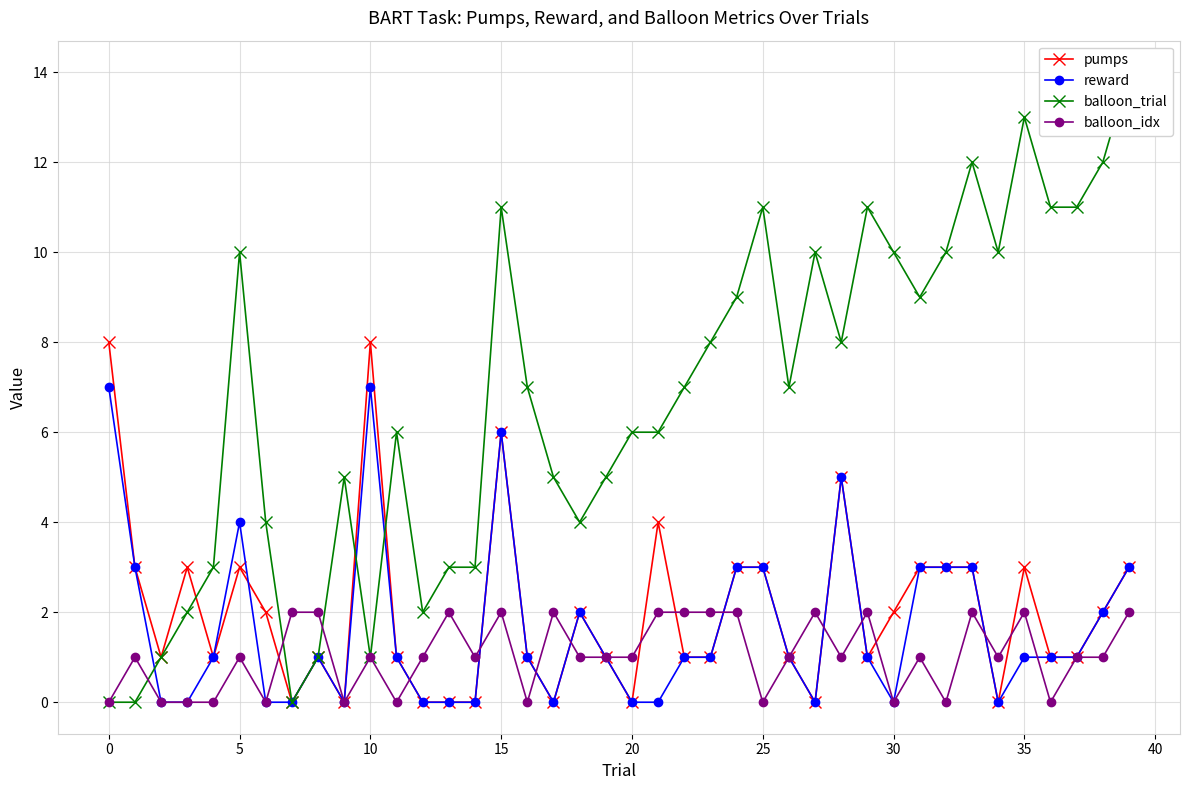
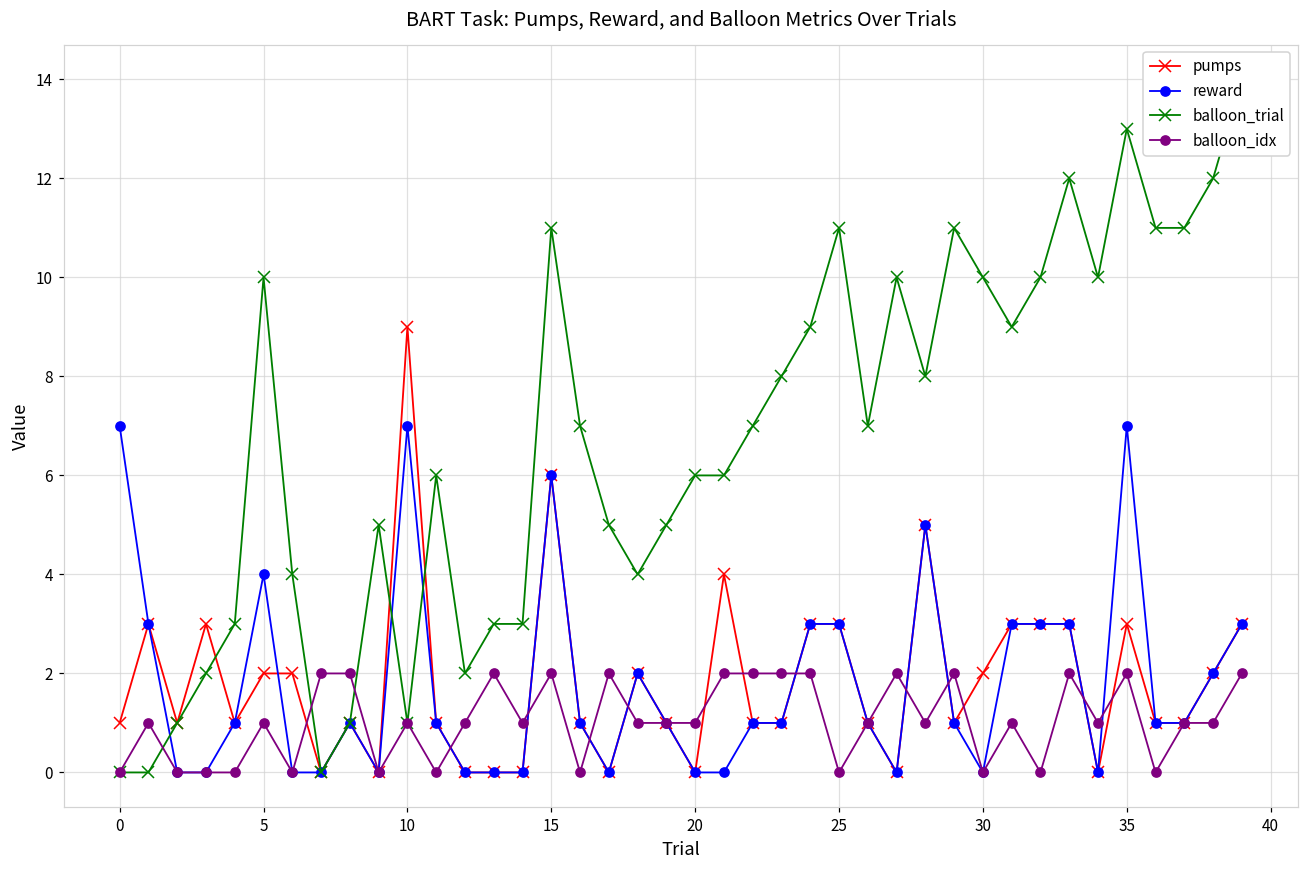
  {
    "pumps": {
-     "0": 8,
-     "5": 3,
-     "10": 8,
+     "0": 1,
+     "5": 2,
+     "10": 9,
      "30": 2,
      "35": 3
    },
    "reward": {
      "0": 7,
      "5": 4,
      "10": 7,
-     "35": 1
+     "35": 7
    },
    "balloon_trial": {
      "5": 10,
      "15": 11,
      "20": 6,
      "25": 11,
      "30": 10,
      "35": 13
    },
    "balloon_idx": {
      "5": 1,
      "15": 2,
      "20": 1,
      "25": 0,
      "35": 2
    }
  }
